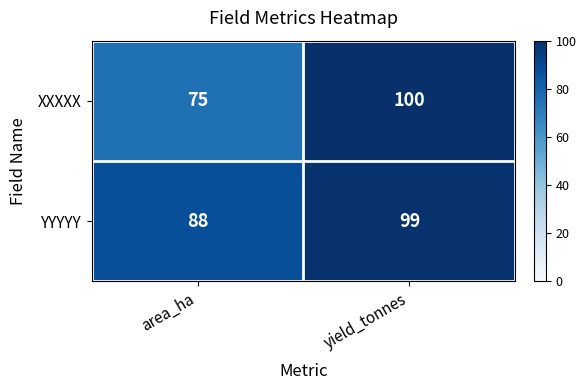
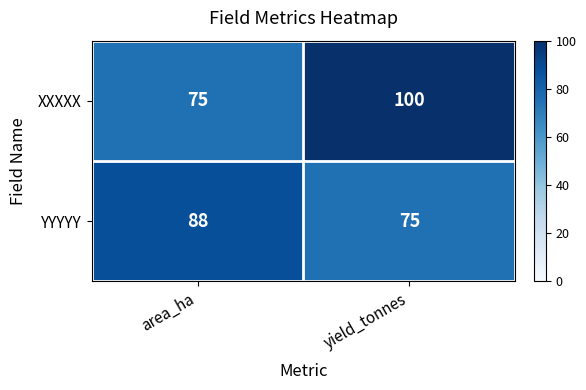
  {
    "XXXXX": {
      "area_ha": 75,
      "yield_tonnes": 100
    },
    "YYYYY": {
      "area_ha": 88,
-     "yield_tonnes": 99
+     "yield_tonnes": 75
    }
  }
